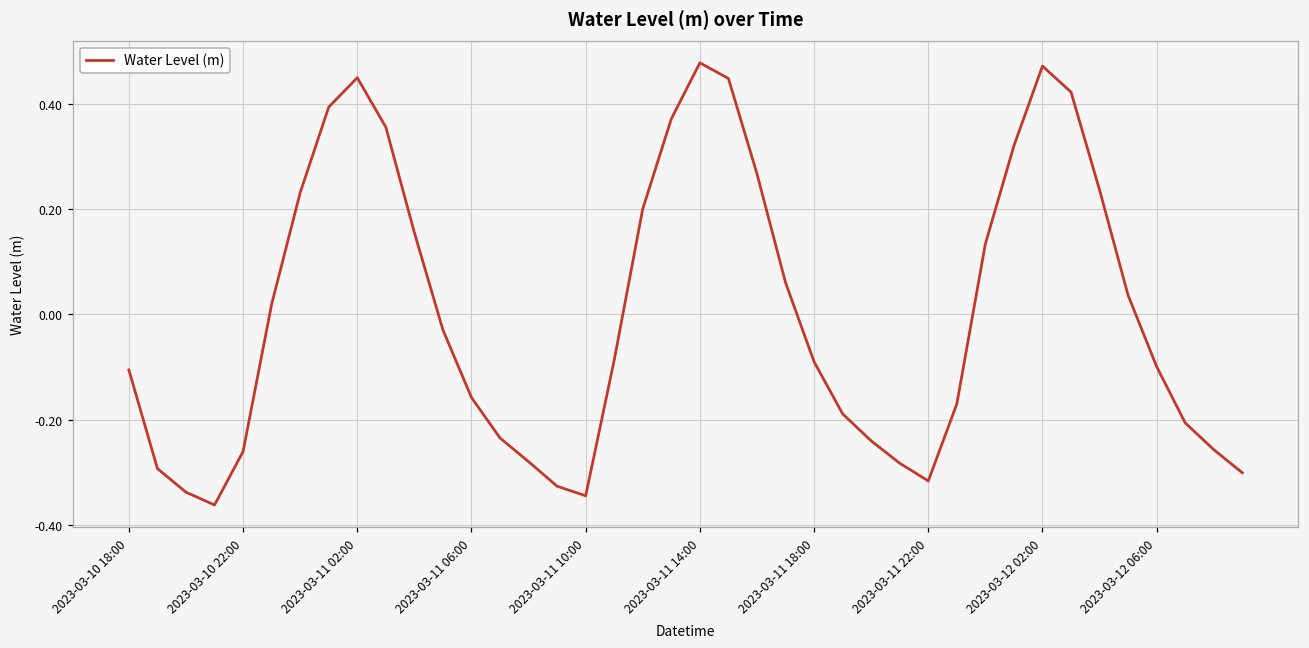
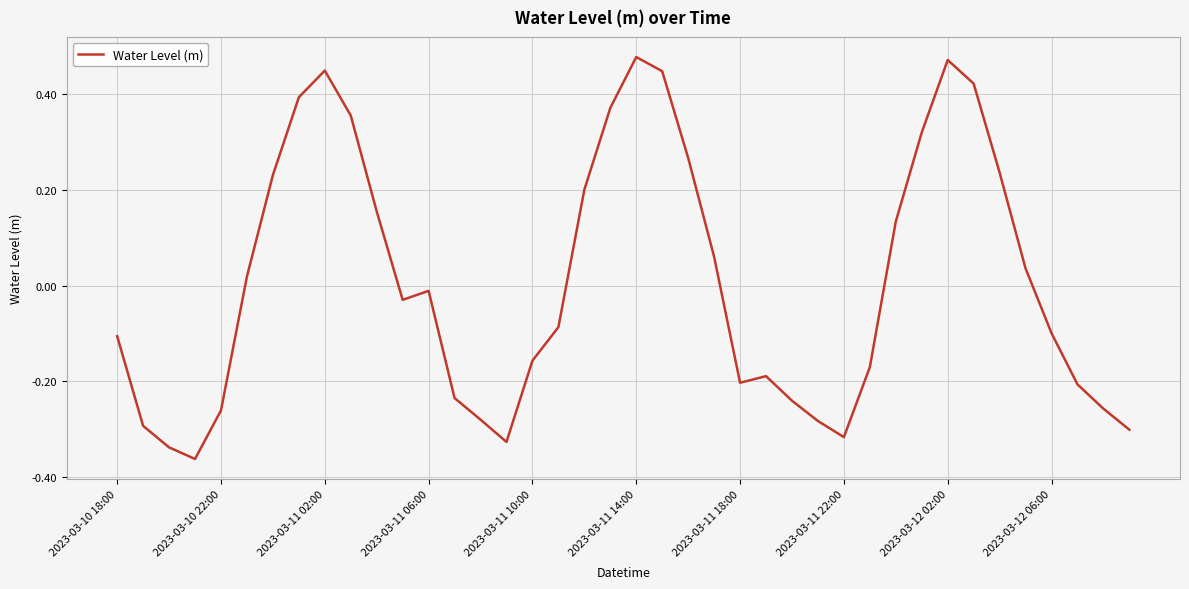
  {
    "2023-03-10 18:00": -0.11,
    "2023-03-10 22:00": -0.26,
    "2023-03-11 02:00": 0.45,
-   "2023-03-11 06:00": -0.16,
-   "2023-03-11 10:00": -0.34,
+   "2023-03-11 06:00": -0.01,
+   "2023-03-11 10:00": -0.16,
    "2023-03-11 14:00": 0.48,
-   "2023-03-11 18:00": -0.09,
+   "2023-03-11 18:00": -0.20,
    "2023-03-11 22:00": -0.32,
    "2023-03-12 02:00": 0.47,
    "2023-03-12 06:00": -0.10
  }
